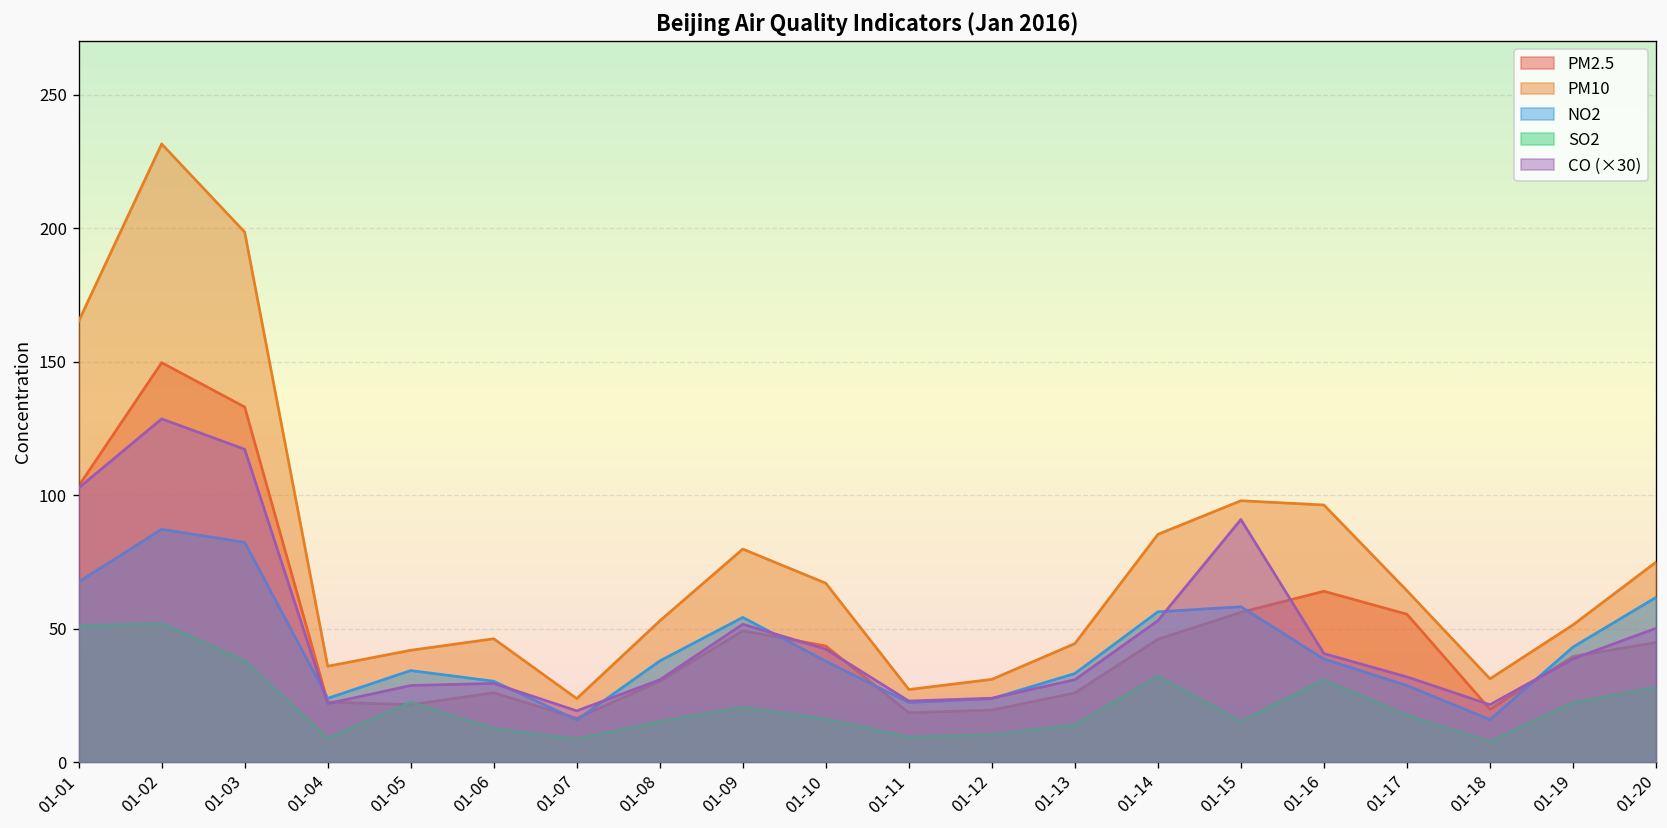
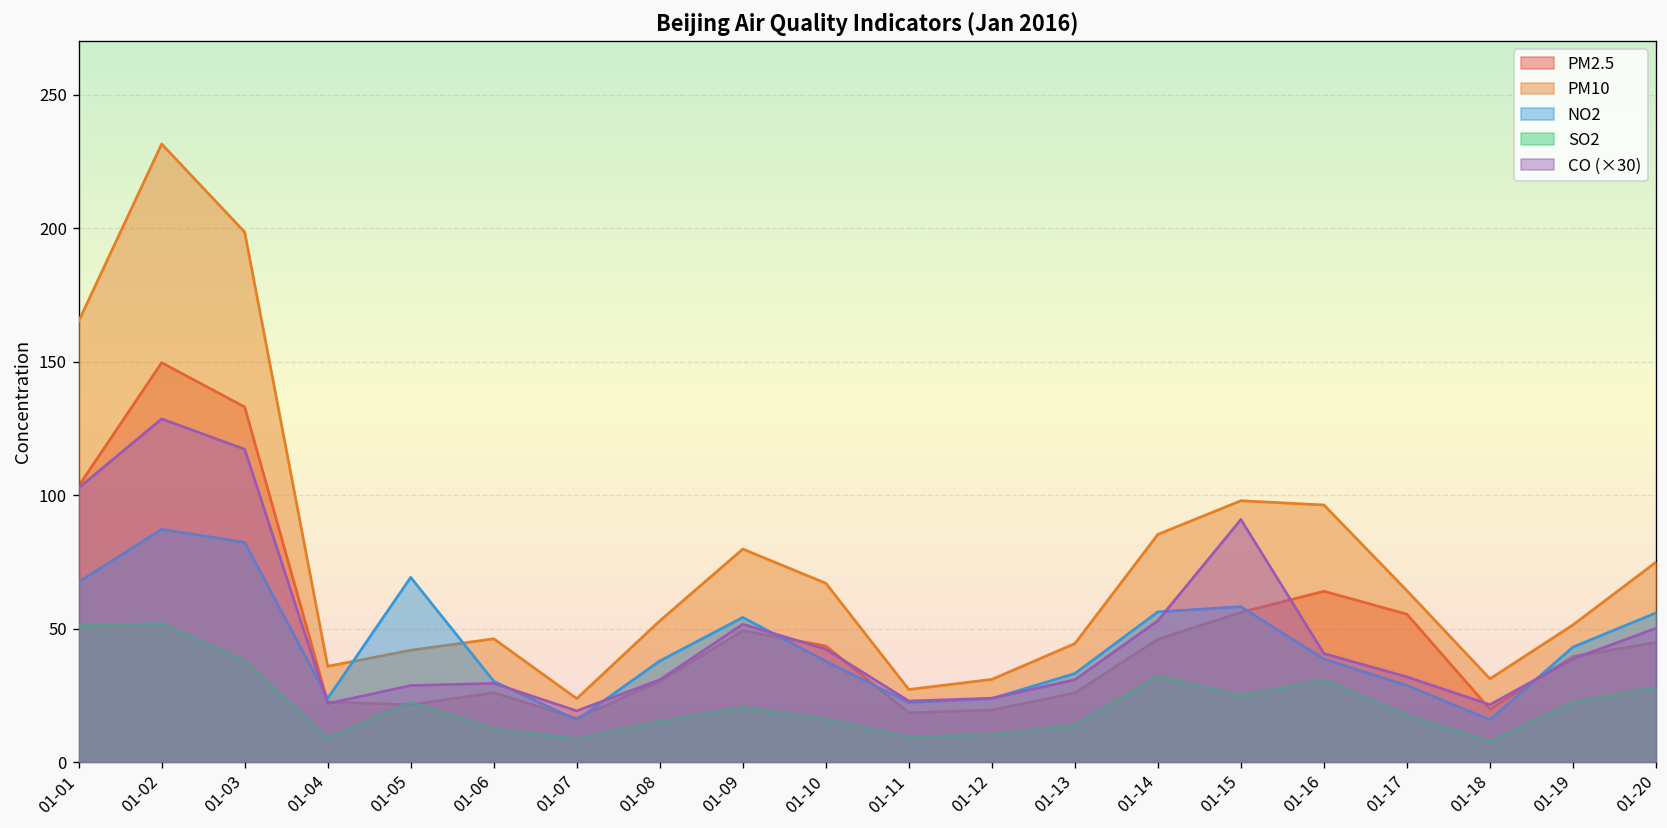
  {
    "NO2": {
      "01-01": 68,
      "01-02": 87,
      "01-03": 82,
      "01-04": 24,
-     "01-05": 34,
+     "01-05": 69,
      "01-08": 38,
      "01-09": 54,
      "01-10": 38,
      "01-13": 33,
      "01-14": 56,
      "01-15": 58,
      "01-16": 39,
      "01-17": 29,
      "01-18": 16,
      "01-19": 43,
-     "01-20": 62
+     "01-20": 56
    },
    "SO2": {
      "01-01": 51,
      "01-02": 52,
      "01-03": 38,
      "01-04": 9,
      "01-06": 13,
      "01-07": 9,
      "01-08": 15,
      "01-09": 21,
      "01-10": 16,
      "01-11": 9,
      "01-12": 10,
      "01-13": 14,
      "01-14": 32,
-     "01-15": 15,
+     "01-15": 25,
      "01-16": 31,
      "01-17": 18,
      "01-18": 8,
      "01-19": 22,
      "01-20": 28
    },
    "CO (×30)": {
      "01-02": 129,
      "01-03": 117,
      "01-05": 29,
      "01-07": 19,
      "01-09": 52,
      "01-10": 42,
      "01-13": 31,
      "01-14": 53,
      "01-15": 91,
      "01-16": 41,
      "01-17": 32,
      "01-18": 22,
      "01-20": 50
    }
  }
